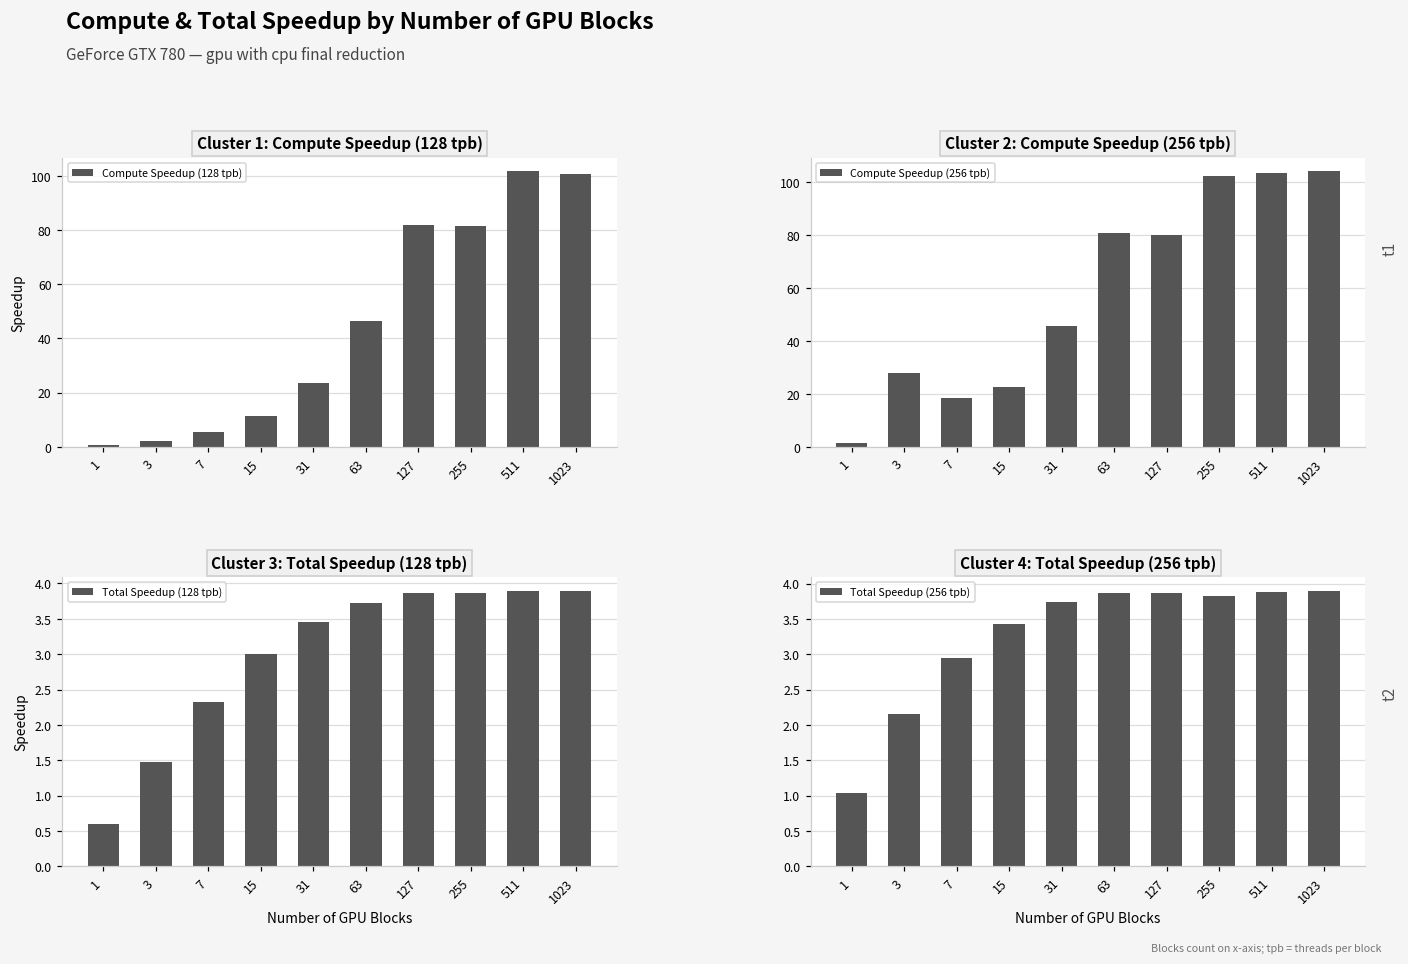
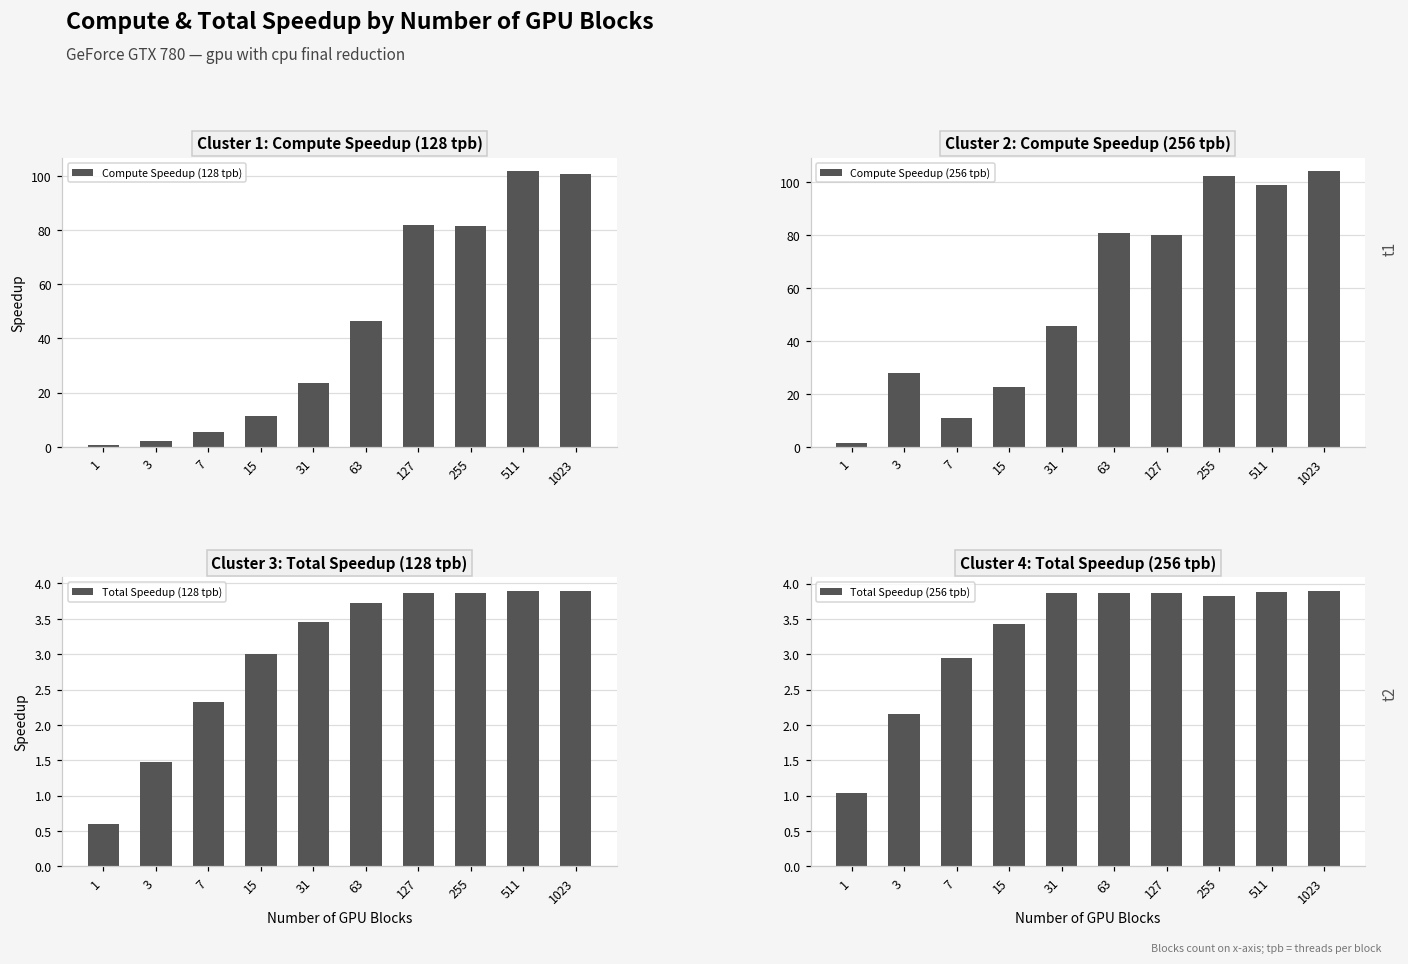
  {
    "Cluster 1: Compute Speedup (128 tpb)": {
      "3": 2,
      "7": 5,
      "15": 12,
      "31": 24,
      "63": 47,
      "127": 82,
      "255": 82,
      "511": 102,
      "1023": 101
    },
    "Cluster 2: Compute Speedup (256 tpb)": {
      "1": 1,
      "3": 28,
-     "7": 18,
+     "7": 11,
      "15": 23,
      "31": 46,
      "63": 81,
      "127": 80,
      "255": 102,
-     "511": 104,
+     "511": 99,
      "1023": 104
    },
    "Cluster 3: Total Speedup (128 tpb)": {
      "1": 0.6,
      "3": 1.5,
      "7": 2.3,
      "15": 3.0,
      "31": 3.5,
      "63": 3.7,
      "127": 3.9,
      "255": 3.9,
      "511": 3.9,
      "1023": 3.9
    },
    "Cluster 4: Total Speedup (256 tpb)": {
      "1": 1.0,
      "3": 2.2,
      "7": 2.9,
      "15": 3.4,
-     "31": 3.7,
+     "31": 3.9,
      "63": 3.9,
      "127": 3.9,
      "255": 3.8,
      "511": 3.9,
      "1023": 3.9
    }
  }
